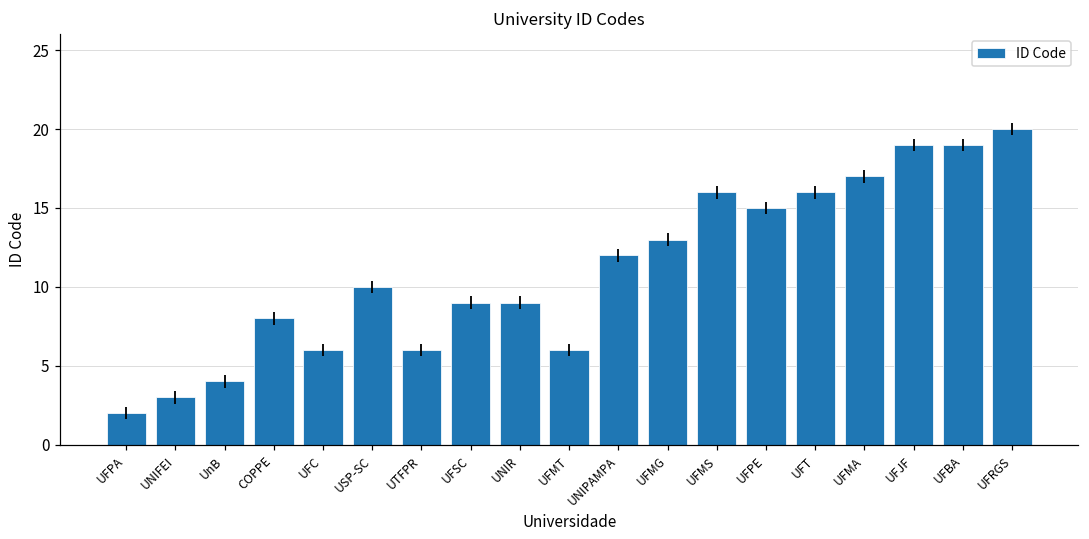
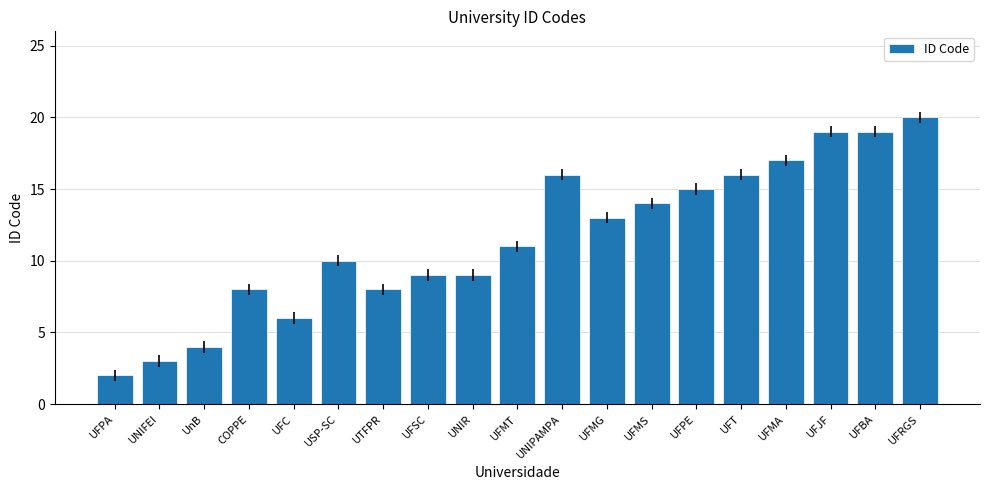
  {
    "UFPA": 2,
    "UNIFEI": 3,
    "UnB": 4,
    "COPPE": 8,
    "UFC": 6,
    "USP-SC": 10,
-   "UTFPR": 6,
+   "UTFPR": 8,
    "UFSC": 9,
    "UNIR": 9,
-   "UFMT": 6,
-   "UNIPAMPA": 12,
+   "UFMT": 11,
+   "UNIPAMPA": 16,
    "UFMG": 13,
-   "UFMS": 16,
+   "UFMS": 14,
    "UFPE": 15,
    "UFT": 16,
    "UFMA": 17,
    "UFJF": 19,
    "UFBA": 19,
    "UFRGS": 20
  }
